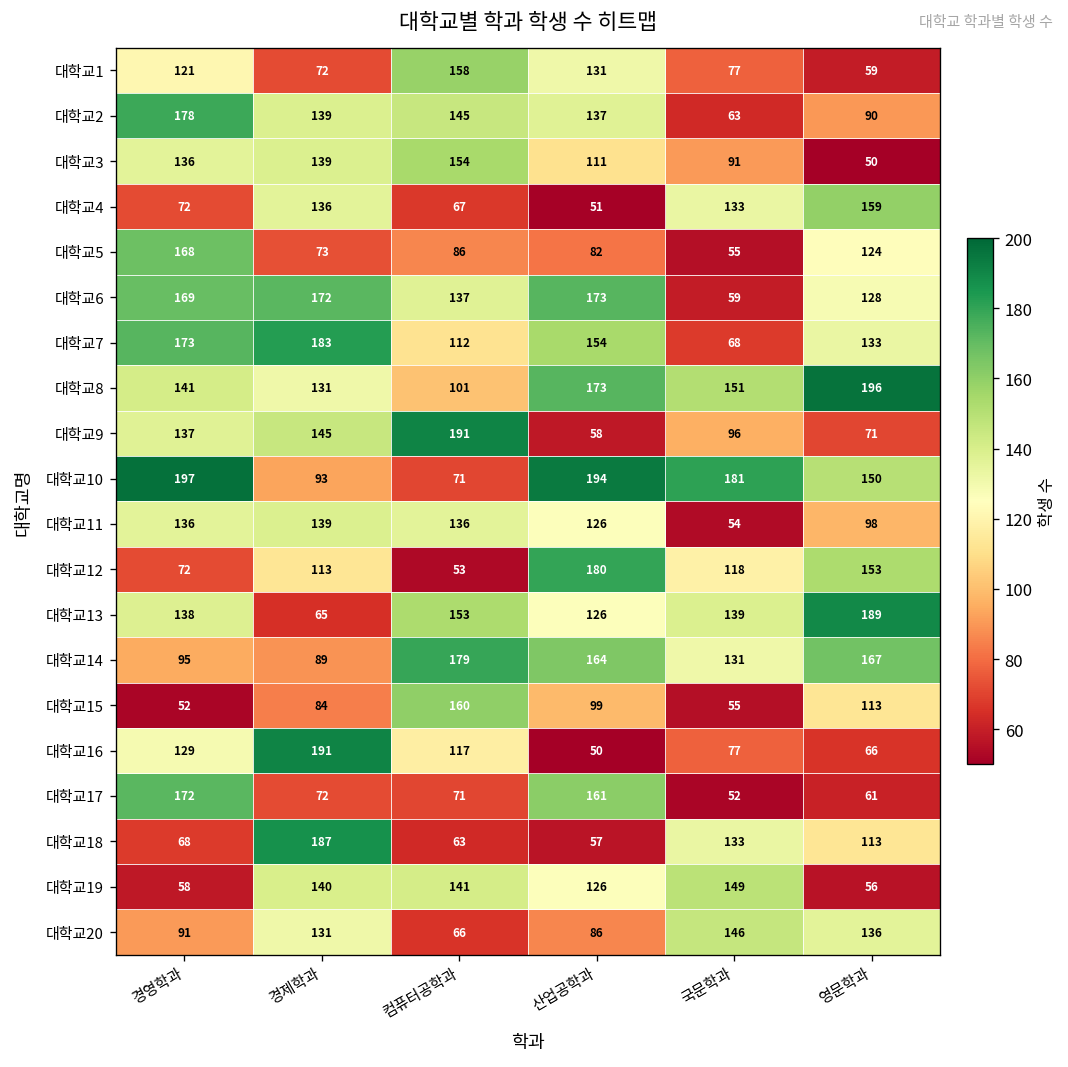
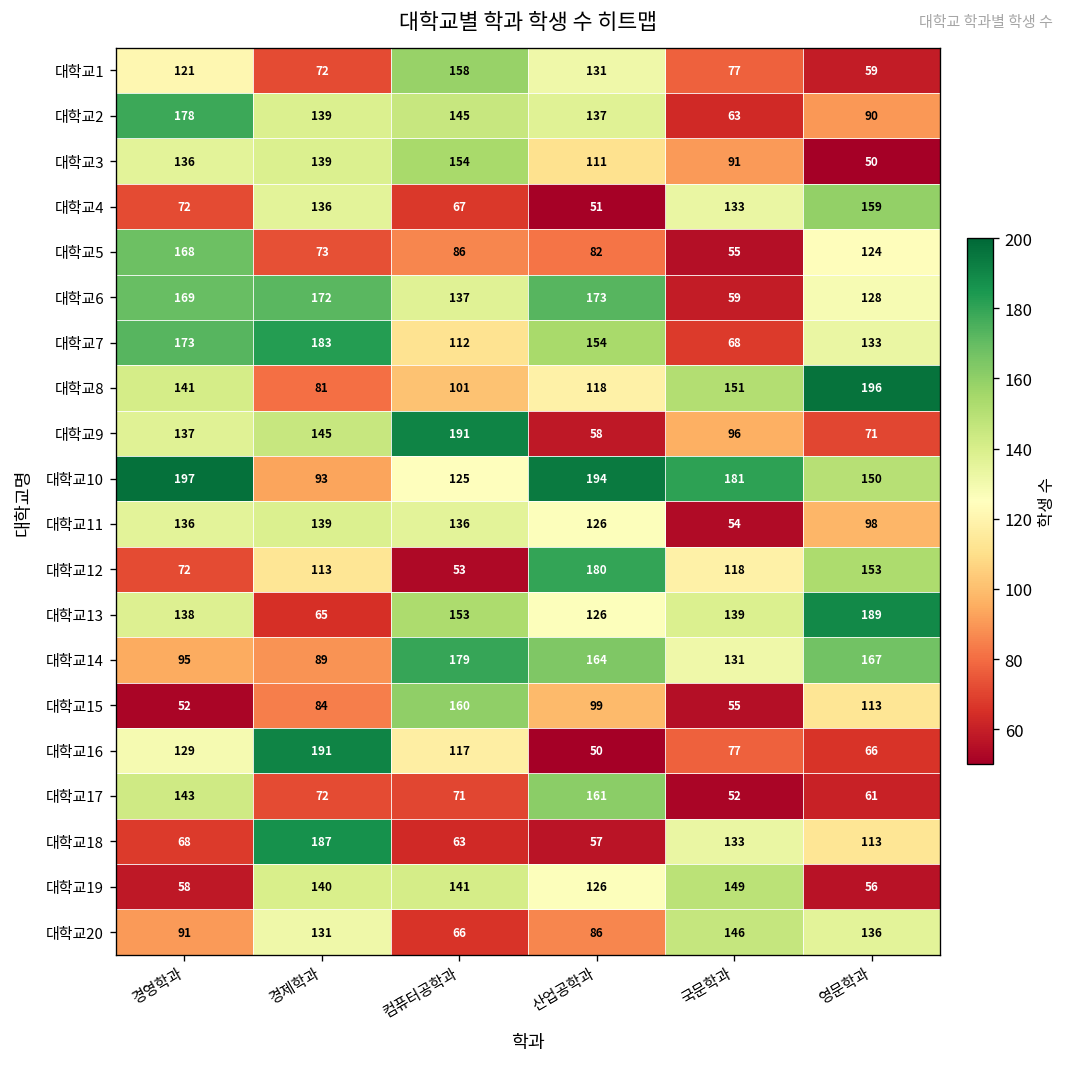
  {
    "대학교1": {
      "경영학과": 121,
      "경제학과": 72,
      "컴퓨터공학과": 158,
      "산업공학과": 131,
      "국문학과": 77,
      "영문학과": 59
    },
    "대학교2": {
      "경영학과": 178,
      "경제학과": 139,
      "컴퓨터공학과": 145,
      "산업공학과": 137,
      "국문학과": 63,
      "영문학과": 90
    },
    "대학교3": {
      "경영학과": 136,
      "경제학과": 139,
      "컴퓨터공학과": 154,
      "산업공학과": 111,
      "국문학과": 91,
      "영문학과": 50
    },
    "대학교4": {
      "경영학과": 72,
      "경제학과": 136,
      "컴퓨터공학과": 67,
      "산업공학과": 51,
      "국문학과": 133,
      "영문학과": 159
    },
    "대학교5": {
      "경영학과": 168,
      "경제학과": 73,
      "컴퓨터공학과": 86,
      "산업공학과": 82,
      "국문학과": 55,
      "영문학과": 124
    },
    "대학교6": {
      "경영학과": 169,
      "경제학과": 172,
      "컴퓨터공학과": 137,
      "산업공학과": 173,
      "국문학과": 59,
      "영문학과": 128
    },
    "대학교7": {
      "경영학과": 173,
      "경제학과": 183,
      "컴퓨터공학과": 112,
      "산업공학과": 154,
      "국문학과": 68,
      "영문학과": 133
    },
    "대학교8": {
      "경영학과": 141,
-     "경제학과": 131,
+     "경제학과": 81,
      "컴퓨터공학과": 101,
-     "산업공학과": 173,
+     "산업공학과": 118,
      "국문학과": 151,
      "영문학과": 196
    },
    "대학교9": {
      "경영학과": 137,
      "경제학과": 145,
      "컴퓨터공학과": 191,
      "산업공학과": 58,
      "국문학과": 96,
      "영문학과": 71
    },
    "대학교10": {
      "경영학과": 197,
      "경제학과": 93,
-     "컴퓨터공학과": 71,
+     "컴퓨터공학과": 125,
      "산업공학과": 194,
      "국문학과": 181,
      "영문학과": 150
    },
    "대학교11": {
      "경영학과": 136,
      "경제학과": 139,
      "컴퓨터공학과": 136,
      "산업공학과": 126,
      "국문학과": 54,
      "영문학과": 98
    },
    "대학교12": {
      "경영학과": 72,
      "경제학과": 113,
      "컴퓨터공학과": 53,
      "산업공학과": 180,
      "국문학과": 118,
      "영문학과": 153
    },
    "대학교13": {
      "경영학과": 138,
      "경제학과": 65,
      "컴퓨터공학과": 153,
      "산업공학과": 126,
      "국문학과": 139,
      "영문학과": 189
    },
    "대학교14": {
      "경영학과": 95,
      "경제학과": 89,
      "컴퓨터공학과": 179,
      "산업공학과": 164,
      "국문학과": 131,
      "영문학과": 167
    },
    "대학교15": {
      "경영학과": 52,
      "경제학과": 84,
      "컴퓨터공학과": 160,
      "산업공학과": 99,
      "국문학과": 55,
      "영문학과": 113
    },
    "대학교16": {
      "경영학과": 129,
      "경제학과": 191,
      "컴퓨터공학과": 117,
      "산업공학과": 50,
      "국문학과": 77,
      "영문학과": 66
    },
    "대학교17": {
-     "경영학과": 172,
+     "경영학과": 143,
      "경제학과": 72,
      "컴퓨터공학과": 71,
      "산업공학과": 161,
      "국문학과": 52,
      "영문학과": 61
    },
    "대학교18": {
      "경영학과": 68,
      "경제학과": 187,
      "컴퓨터공학과": 63,
      "산업공학과": 57,
      "국문학과": 133,
      "영문학과": 113
    },
    "대학교19": {
      "경영학과": 58,
      "경제학과": 140,
      "컴퓨터공학과": 141,
      "산업공학과": 126,
      "국문학과": 149,
      "영문학과": 56
    },
    "대학교20": {
      "경영학과": 91,
      "경제학과": 131,
      "컴퓨터공학과": 66,
      "산업공학과": 86,
      "국문학과": 146,
      "영문학과": 136
    }
  }
